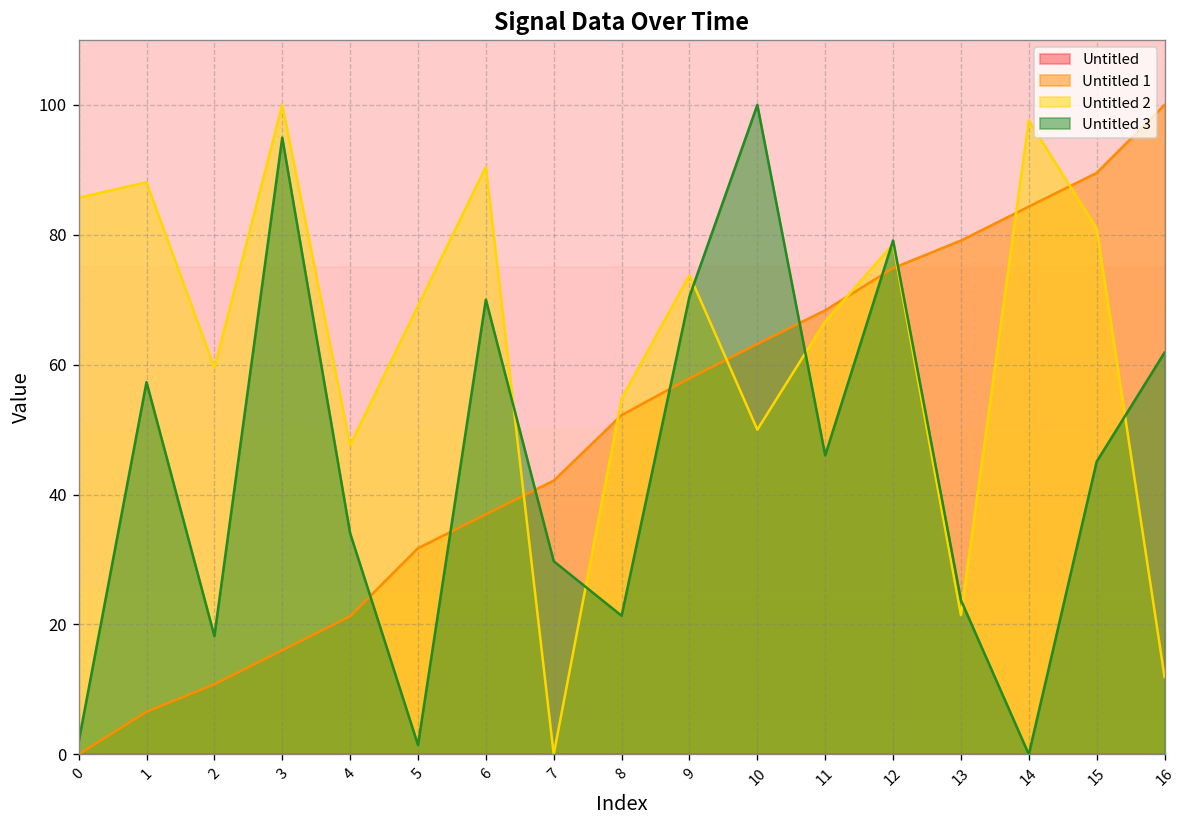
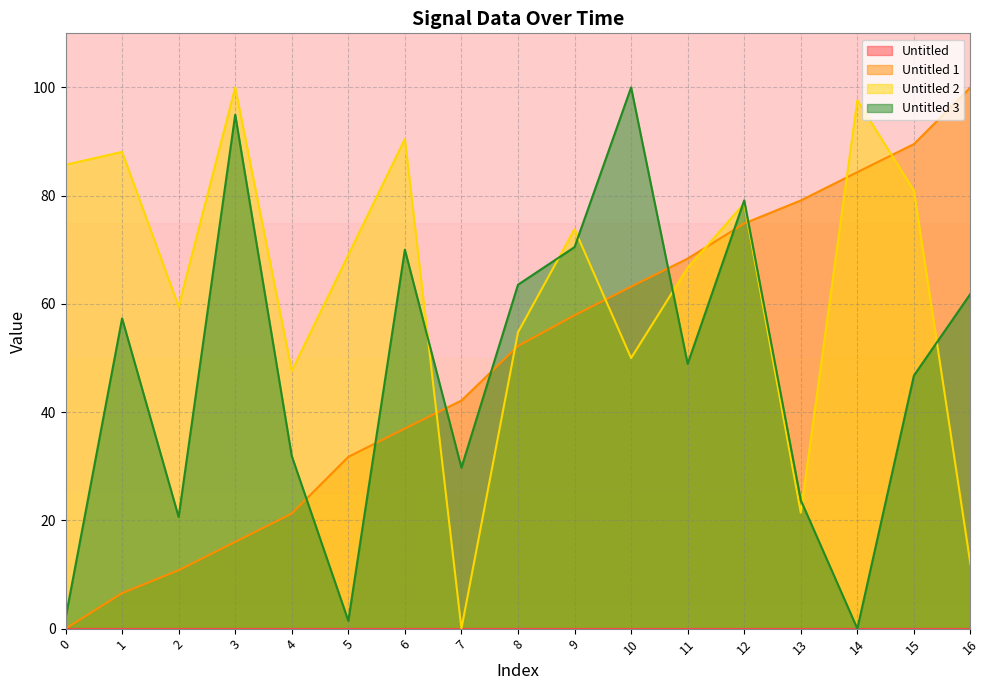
  {
    "Untitled": {
      "1": 0,
      "2": 0,
      "3": 0,
      "4": 0,
      "5": 0,
      "6": 0,
      "8": 0,
      "9": 0,
      "10": 0,
      "11": 0,
      "12": 0,
      "13": 0,
      "15": 0,
      "16": 0
    },
    "Untitled 3": {
      "0": 2,
      "1": 57,
-     "2": 18,
+     "2": 21,
      "3": 95,
-     "4": 34,
+     "4": 32,
      "5": 1,
      "6": 70,
      "7": 30,
-     "8": 21,
+     "8": 64,
      "9": 71,
      "10": 100,
-     "11": 46,
+     "11": 49,
      "12": 79,
      "13": 24,
-     "15": 45,
+     "15": 47,
      "16": 62
    }
  }
